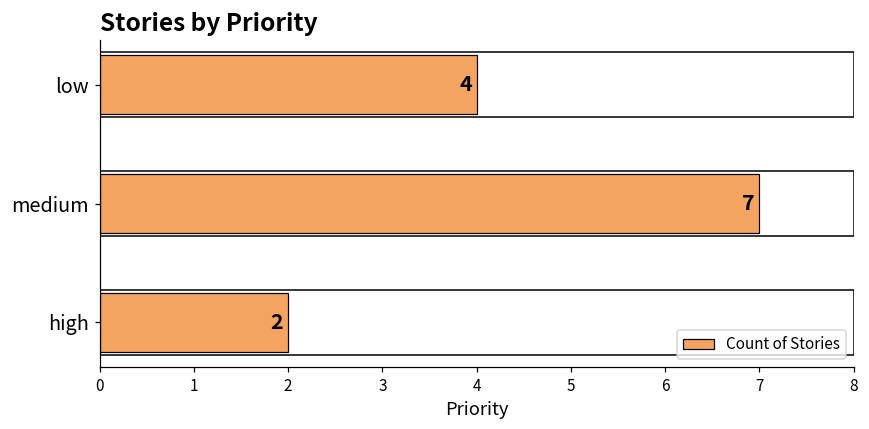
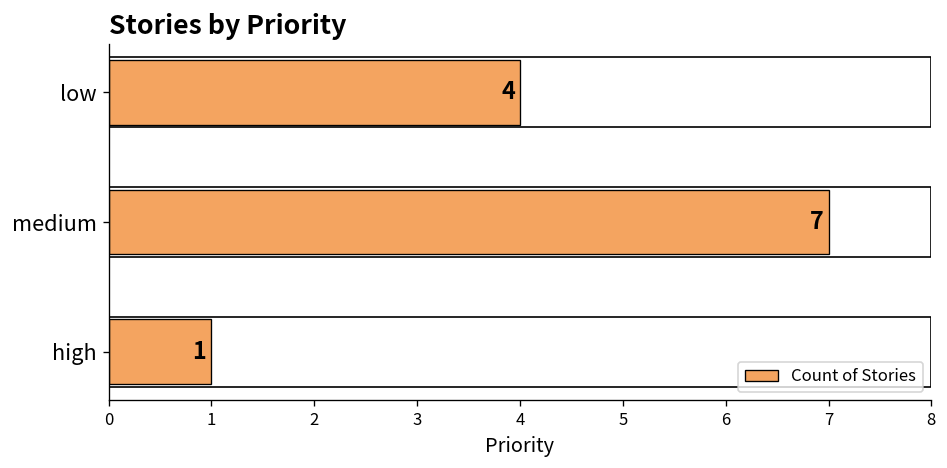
  {
    "low": 4,
    "medium": 7,
-   "high": 2
+   "high": 1
  }
